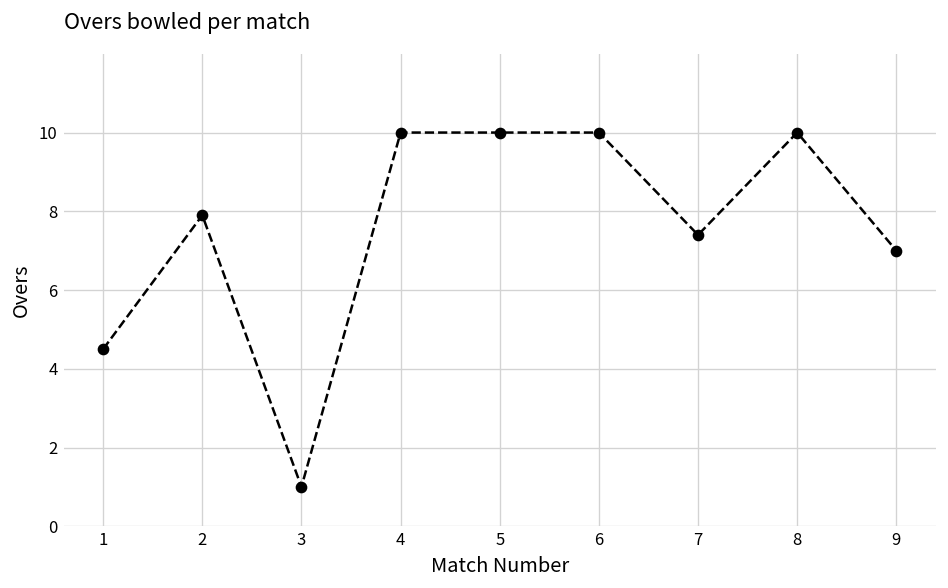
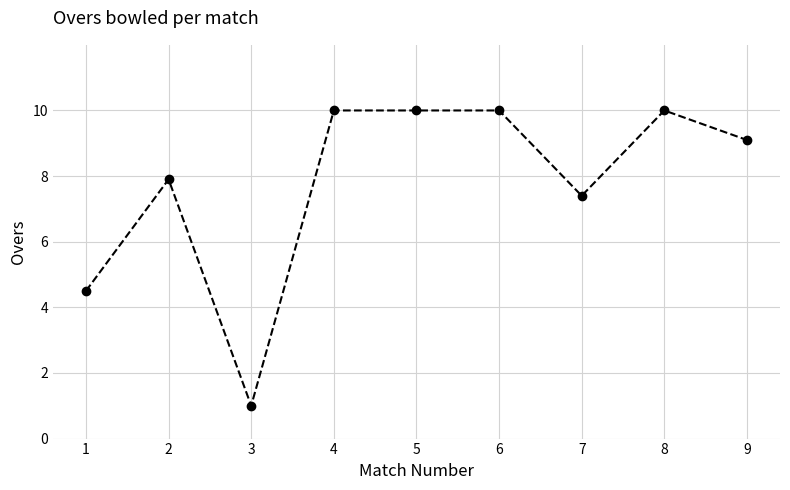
  {
    "1": 4.5,
    "2": 7.9,
    "3": 1.0,
    "4": 10.0,
    "5": 10.0,
    "6": 10.0,
    "7": 7.4,
    "8": 10.0,
-   "9": 7.0
+   "9": 9.1
  }
